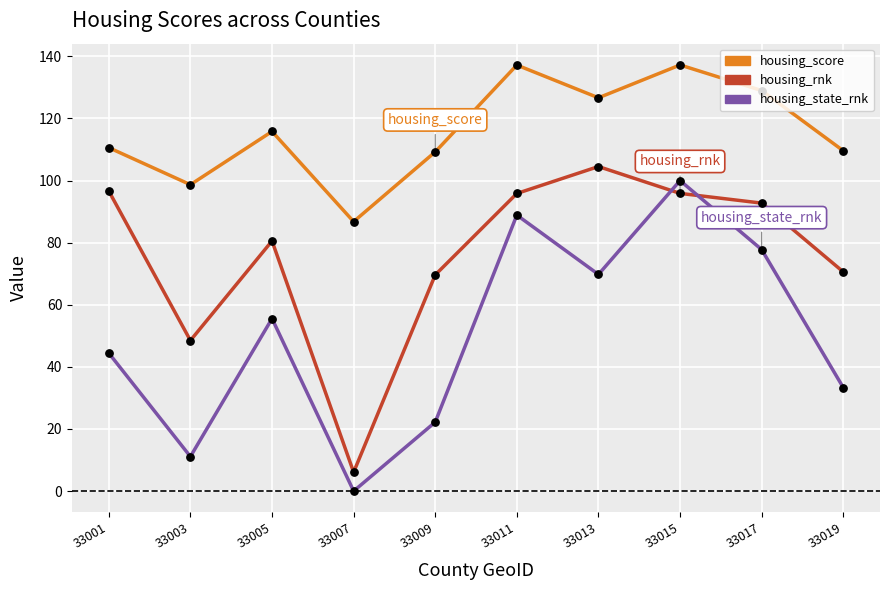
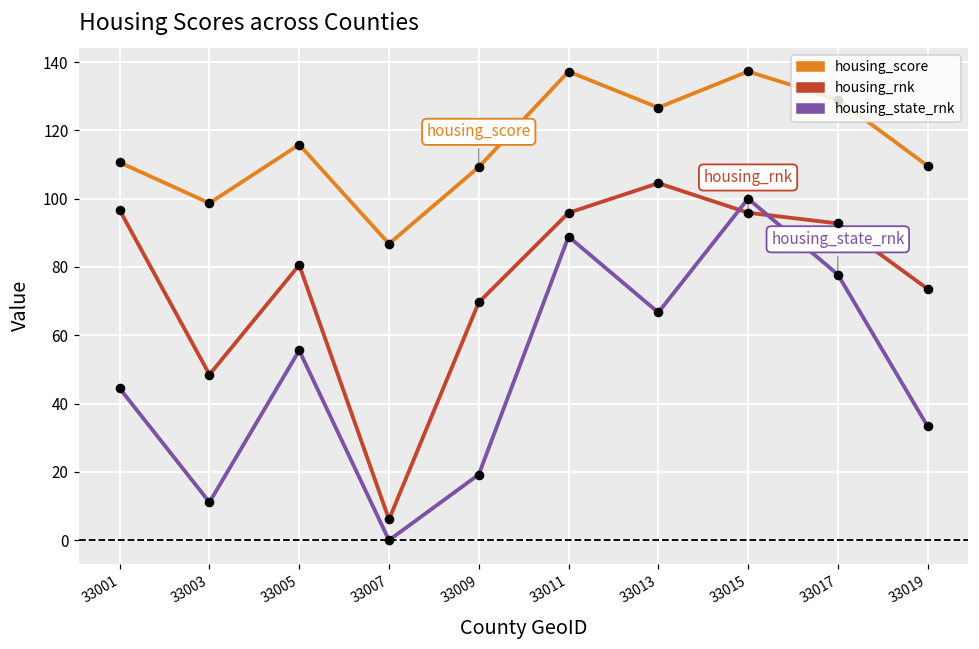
  {
    "housing_score": {
      "33001": 111,
      "33003": 99,
      "33005": 116,
      "33007": 87,
      "33009": 109,
      "33011": 137,
      "33013": 127,
      "33015": 137,
      "33019": 110
    },
    "housing_rnk": {
      "33001": 97,
      "33003": 48,
      "33005": 81,
      "33007": 6,
      "33009": 70,
      "33011": 96,
      "33013": 105,
      "33015": 96,
      "33017": 93,
-     "33019": 71
+     "33019": 74
    },
    "housing_state_rnk": {
      "33001": 44,
      "33003": 11,
      "33005": 56,
      "33007": 0,
-     "33009": 22,
+     "33009": 19,
      "33011": 89,
-     "33013": 70,
+     "33013": 67,
      "33015": 100,
      "33017": 78,
      "33019": 33
    }
  }
